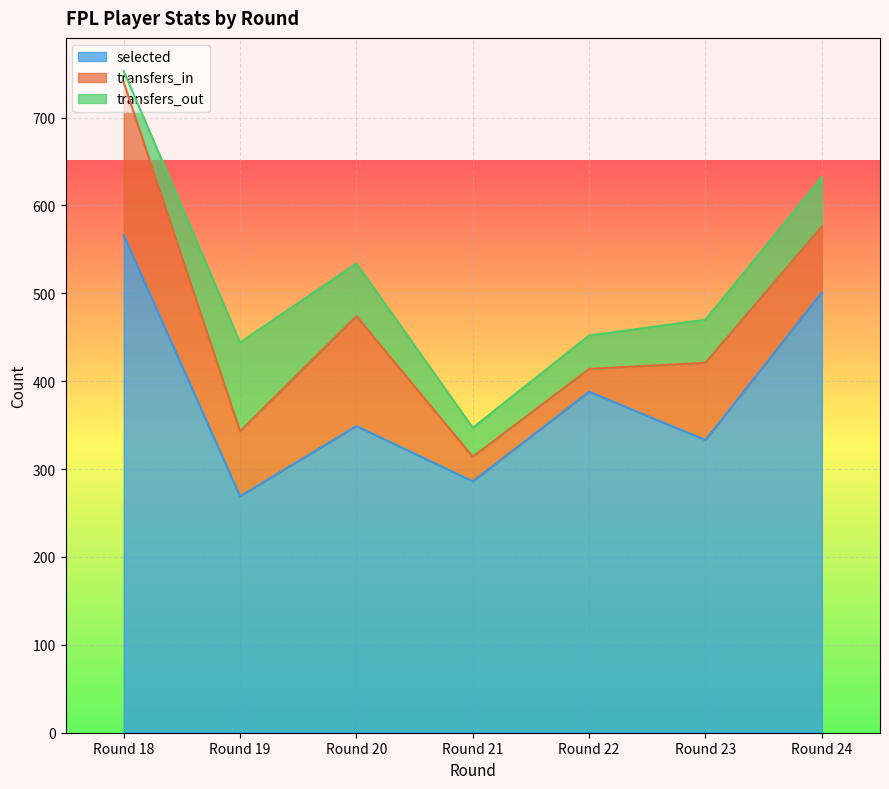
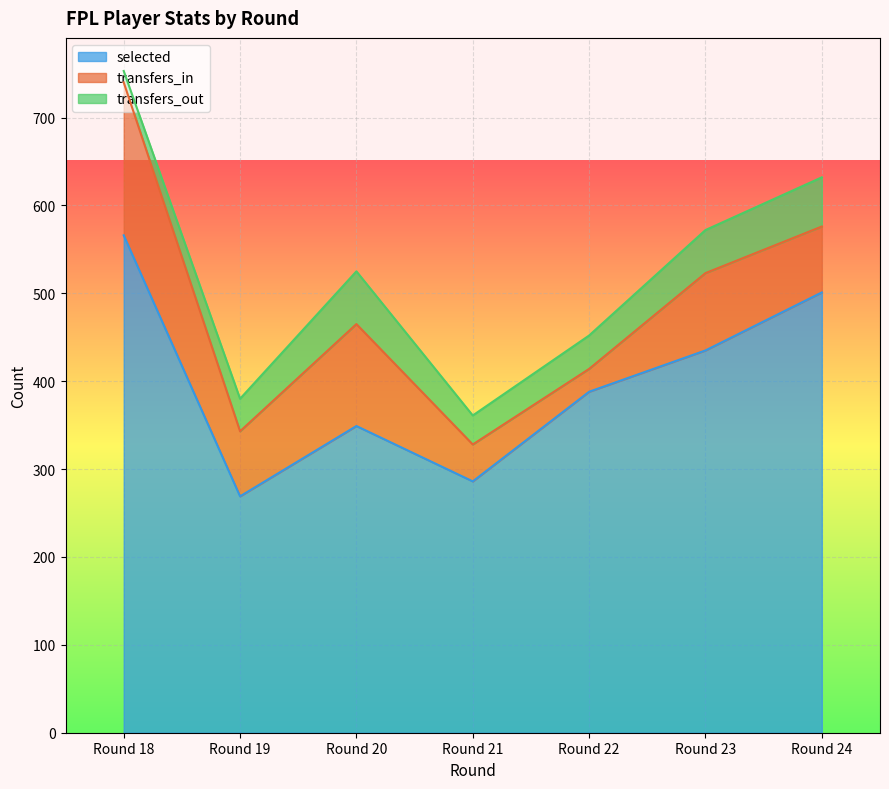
  {
    "selected": {
      "Round 18": 570,
      "Round 19": 270,
      "Round 20": 350,
      "Round 21": 290,
      "Round 22": 390,
-     "Round 23": 330,
+     "Round 23": 440,
      "Round 24": 500
    },
    "transfers_in": {
      "Round 19": 70,
-     "Round 20": 130,
-     "Round 21": 30,
+     "Round 20": 120,
+     "Round 21": 40,
      "Round 22": 30,
      "Round 23": 90,
      "Round 24": 80
    },
    "transfers_out": {
-     "Round 19": 100,
+     "Round 19": 40,
      "Round 20": 60,
      "Round 21": 30,
      "Round 22": 40,
      "Round 23": 50,
      "Round 24": 60
    }
  }
